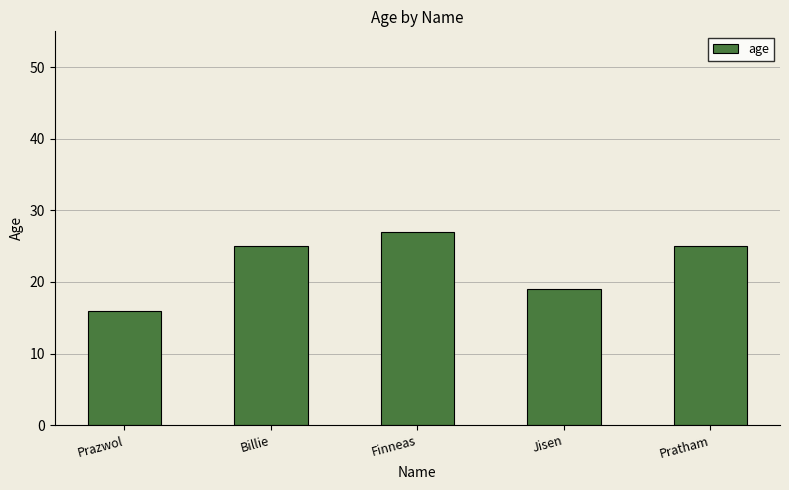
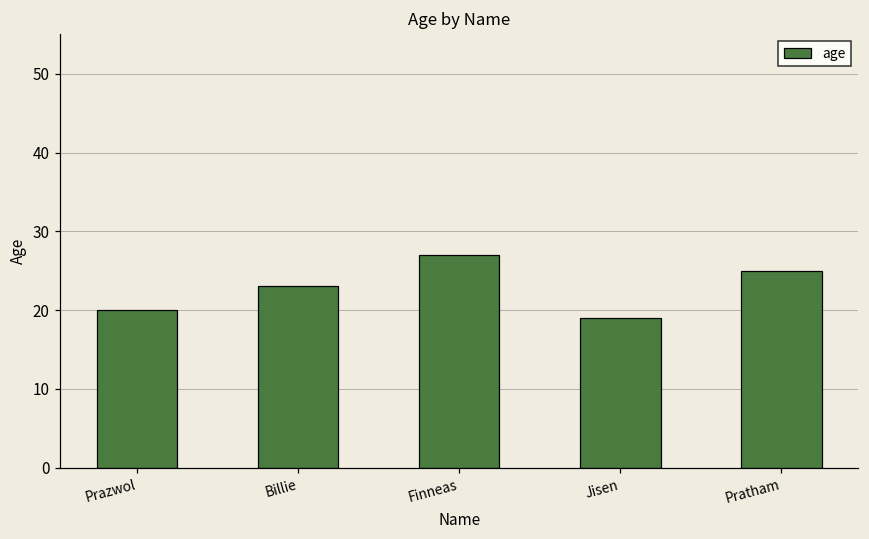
  {
-   "Prazwol": 16,
-   "Billie": 25,
+   "Prazwol": 20,
+   "Billie": 23,
    "Finneas": 27,
    "Jisen": 19,
    "Pratham": 25
  }
